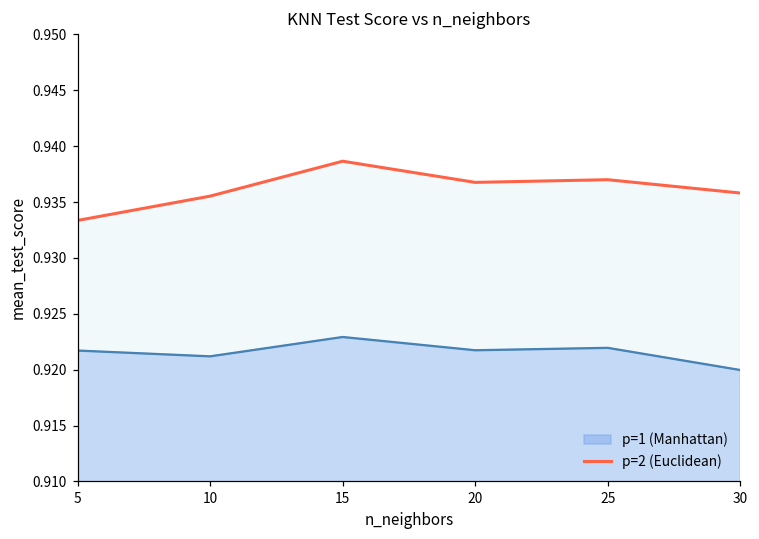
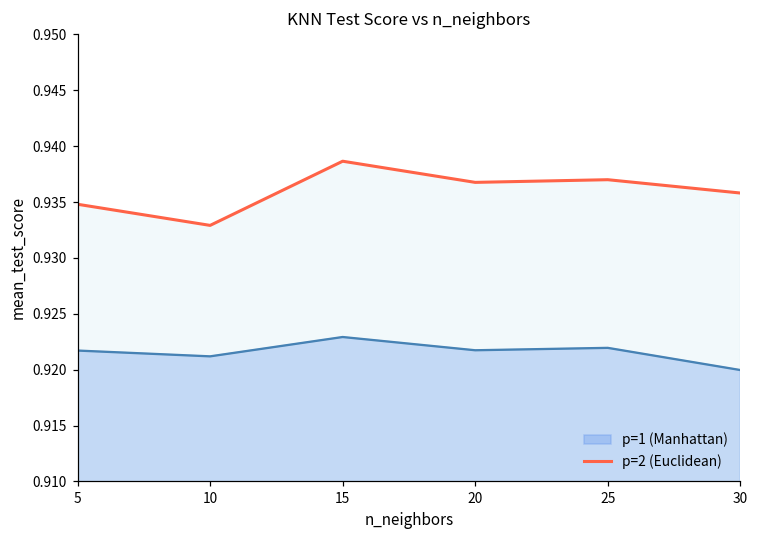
  {
    "p=1 (Manhattan)": {
      "5": 0.9217,
      "10": 0.9212,
      "15": 0.9229,
      "20": 0.9217,
      "25": 0.9220,
      "30": 0.9200
    },
    "p=2 (Euclidean)": {
-     "5": 0.9334,
-     "10": 0.9355,
+     "5": 0.9348,
+     "10": 0.9329,
      "15": 0.9387,
      "20": 0.9368,
      "25": 0.9370,
      "30": 0.9358
    }
  }
